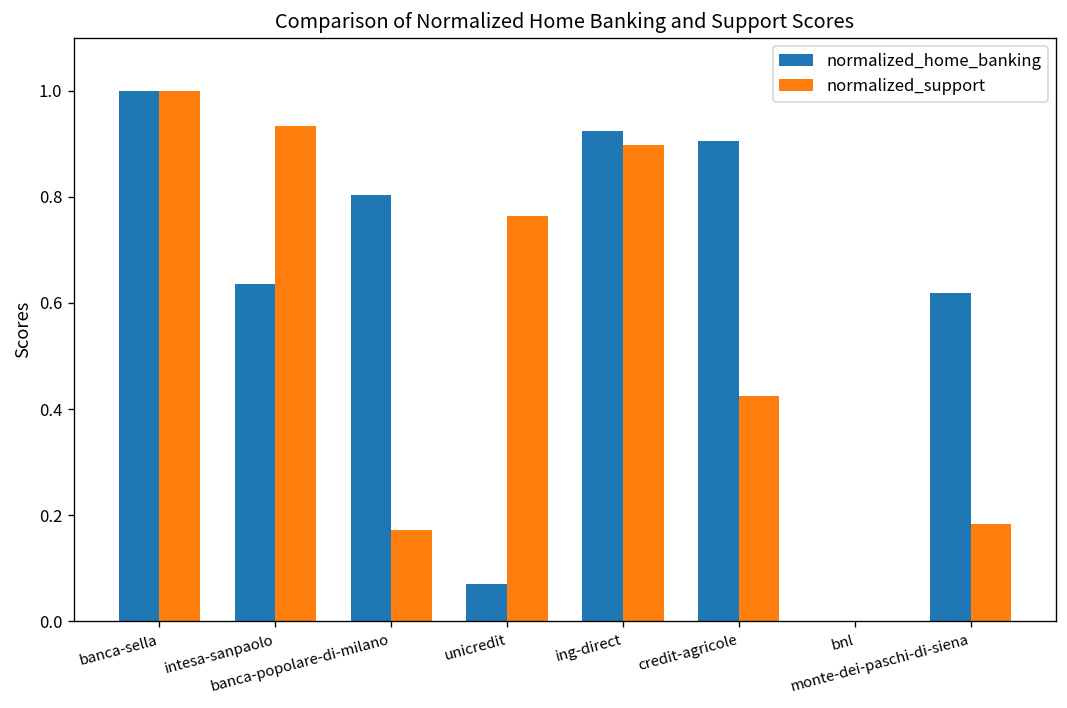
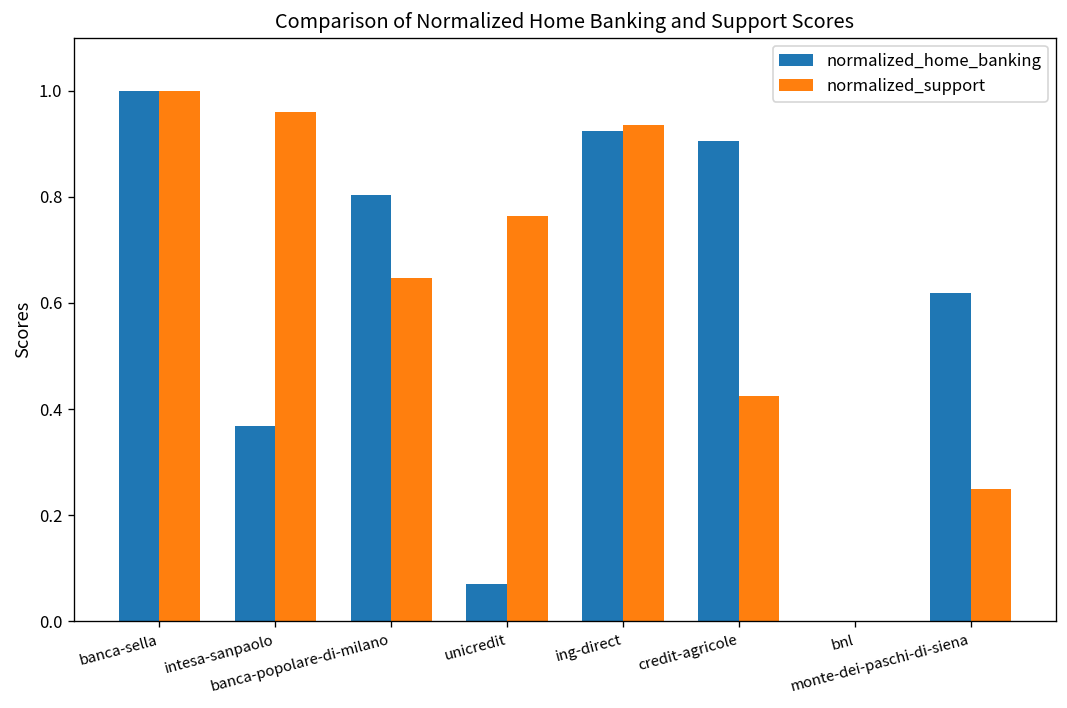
  {
    "normalized_home_banking": {
      "banca-sella": 1.00,
-     "intesa-sanpaolo": 0.64,
+     "intesa-sanpaolo": 0.37,
      "banca-popolare-di-milano": 0.80,
      "unicredit": 0.07,
      "ing-direct": 0.92,
      "credit-agricole": 0.91,
      "bnl": 0.00,
      "monte-dei-paschi-di-siena": 0.62
    },
    "normalized_support": {
      "banca-sella": 1.00,
-     "intesa-sanpaolo": 0.93,
-     "banca-popolare-di-milano": 0.17,
+     "intesa-sanpaolo": 0.96,
+     "banca-popolare-di-milano": 0.65,
      "unicredit": 0.76,
-     "ing-direct": 0.90,
+     "ing-direct": 0.93,
      "credit-agricole": 0.42,
      "bnl": 0.00,
-     "monte-dei-paschi-di-siena": 0.18
+     "monte-dei-paschi-di-siena": 0.25
    }
  }
